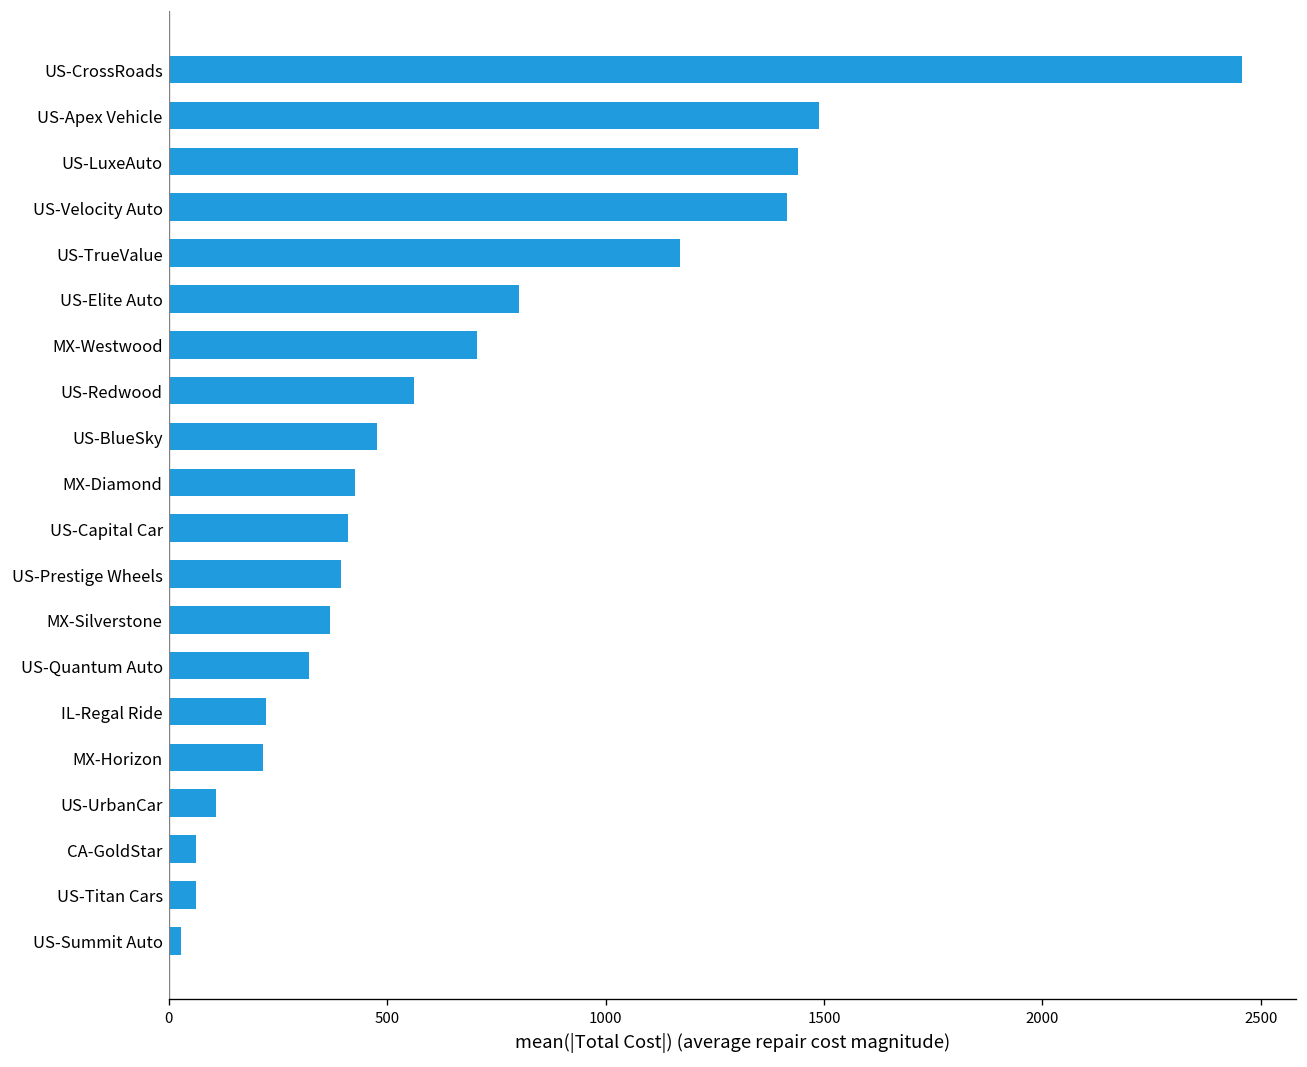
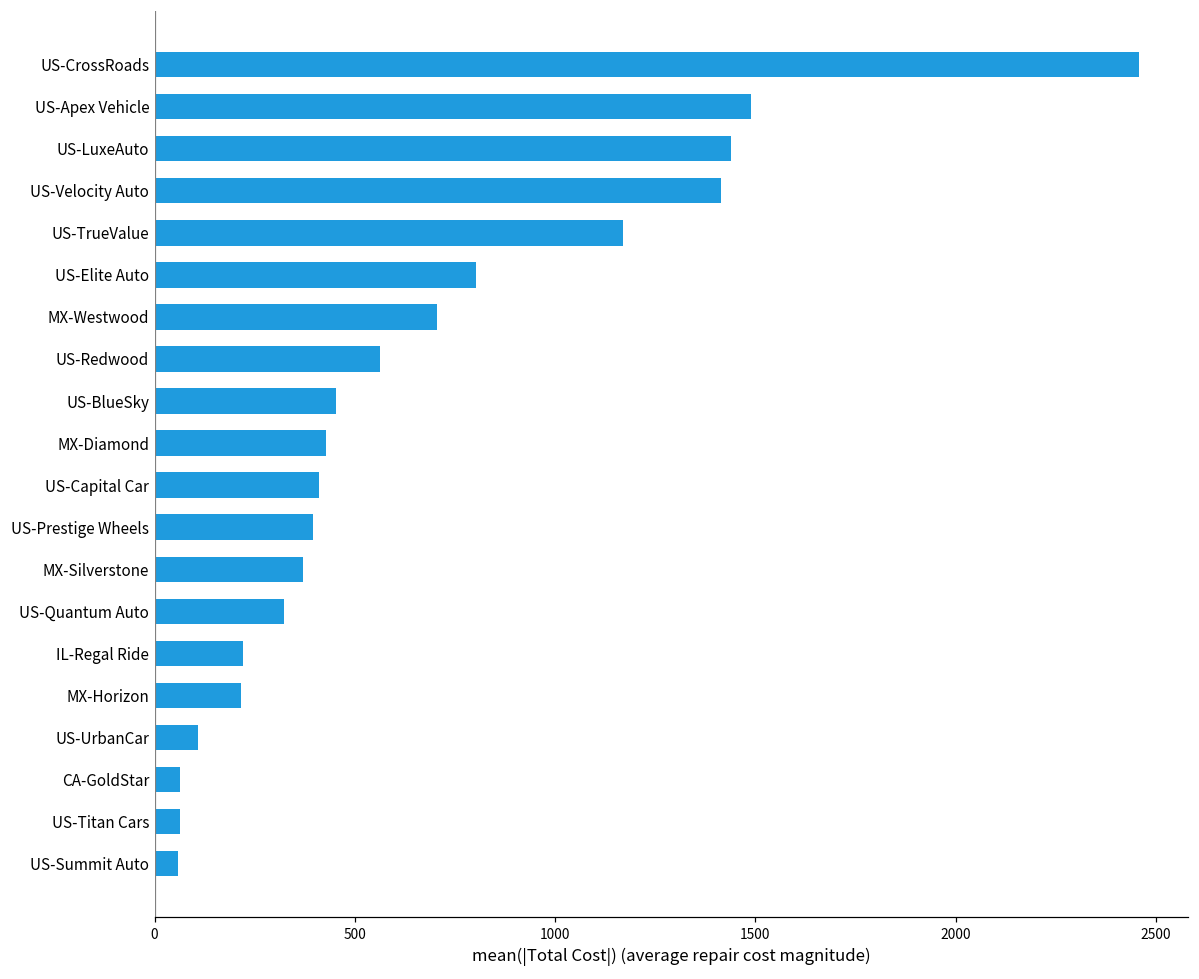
  {
    "US-CrossRoads": 2460,
    "US-Apex Vehicle": 1490,
    "US-LuxeAuto": 1440,
    "US-Velocity Auto": 1410,
    "US-TrueValue": 1170,
    "US-Elite Auto": 800,
    "MX-Westwood": 710,
    "US-Redwood": 560,
-   "US-BlueSky": 480,
+   "US-BlueSky": 450,
    "MX-Diamond": 430,
    "US-Capital Car": 410,
    "US-Prestige Wheels": 400,
    "MX-Silverstone": 370,
    "US-Quantum Auto": 320,
    "IL-Regal Ride": 220,
    "MX-Horizon": 220,
    "US-UrbanCar": 110,
    "CA-GoldStar": 60,
    "US-Titan Cars": 60,
-   "US-Summit Auto": 30
+   "US-Summit Auto": 60
  }
